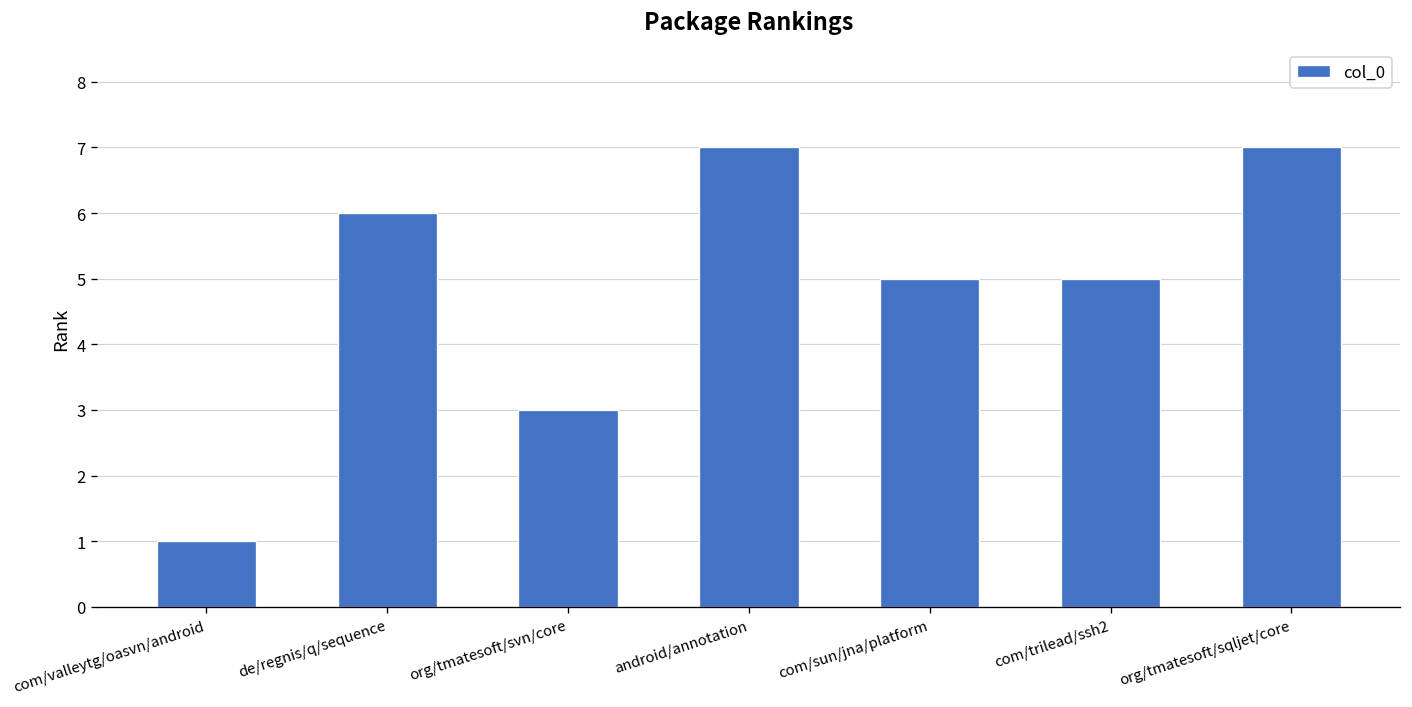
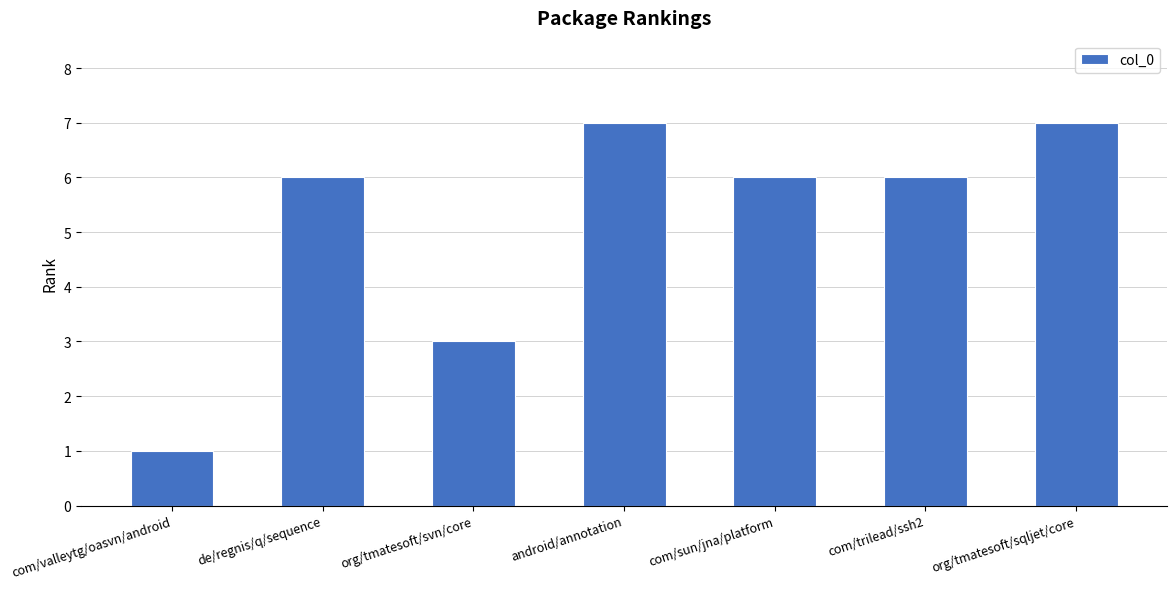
  {
    "com/valleytg/oasvn/android": 1,
    "de/regnis/q/sequence": 6,
    "org/tmatesoft/svn/core": 3,
    "android/annotation": 7,
-   "com/sun/jna/platform": 5,
-   "com/trilead/ssh2": 5,
+   "com/sun/jna/platform": 6,
+   "com/trilead/ssh2": 6,
    "org/tmatesoft/sqljet/core": 7
  }
